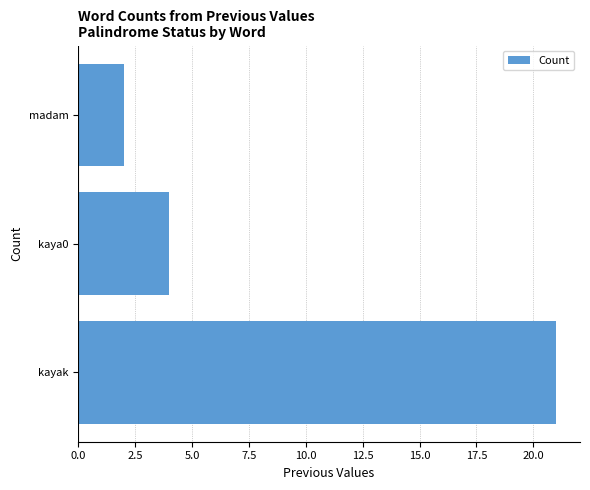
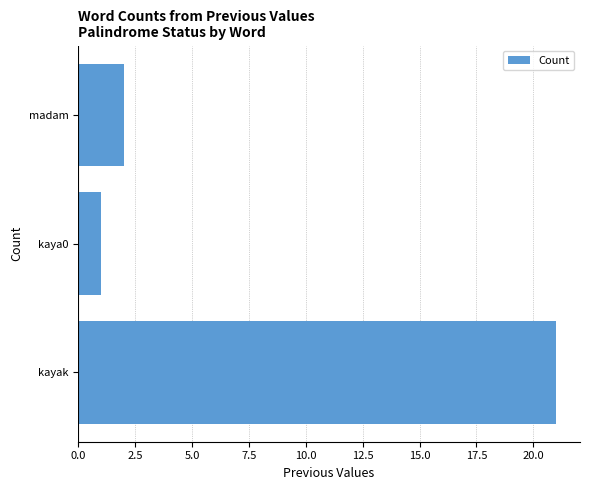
  {
    "madam": 2,
-   "kaya0": 4,
+   "kaya0": 1,
    "kayak": 21
  }
